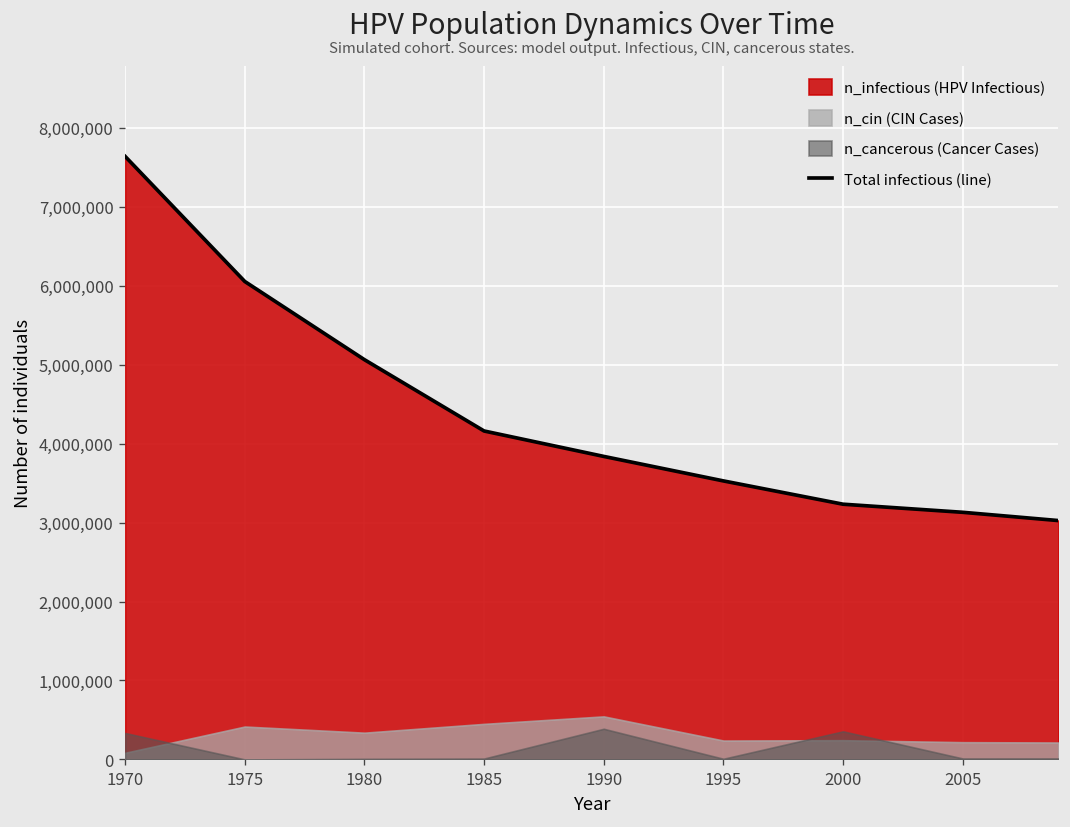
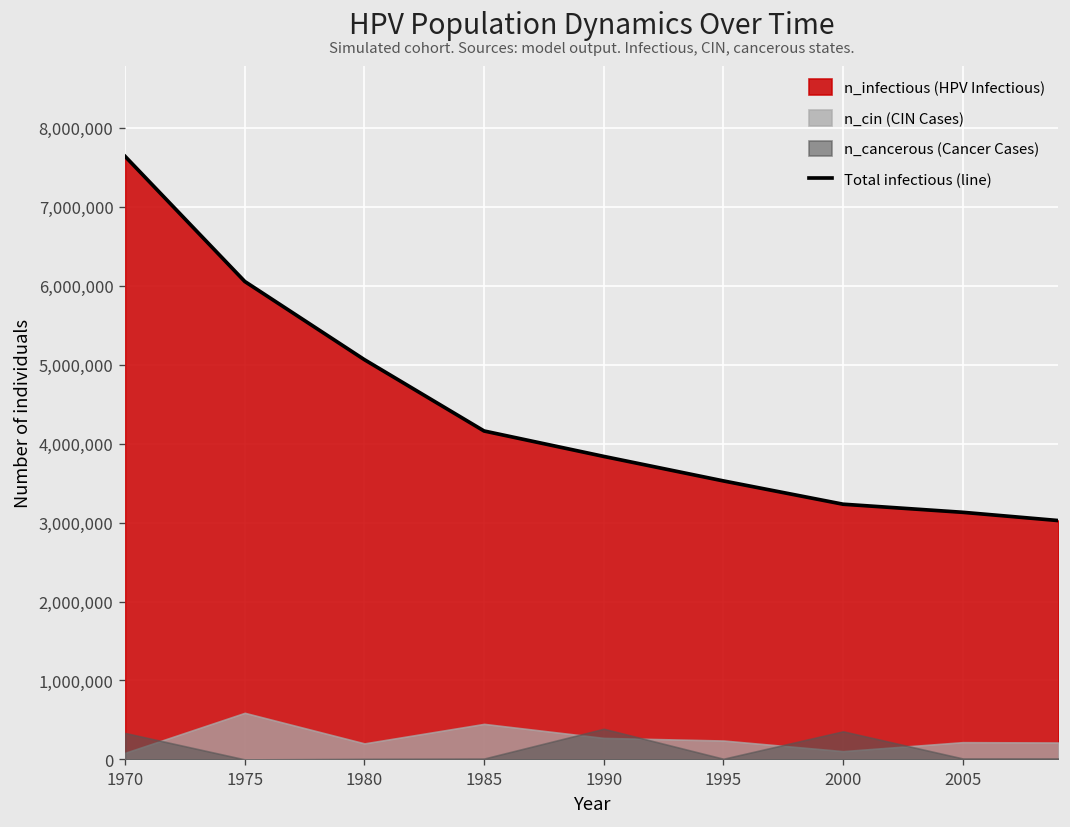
  {
    "n_infectious (HPV Infectious)": {
      "1970": "7,600,000",
      "1975": "6,100,000",
      "1980": "5,100,000",
      "1985": "4,200,000",
      "1990": "3,800,000",
      "1995": "3,500,000",
      "2000": "3,200,000",
      "2005": "3,100,000"
    },
    "n_cin (CIN Cases)": {
      "1970": "100,000",
-     "1975": "400,000",
-     "1980": "300,000",
+     "1975": "600,000",
+     "1980": "200,000",
      "1985": "500,000",
-     "1990": "500,000",
+     "1990": "300,000",
      "1995": "200,000",
-     "2000": "200,000",
+     "2000": "100,000",
      "2005": "200,000"
    },
    "n_cancerous (Cancer Cases)": {
      "1970": "300,000",
      "1990": "400,000",
      "2000": "400,000"
    }
  }
